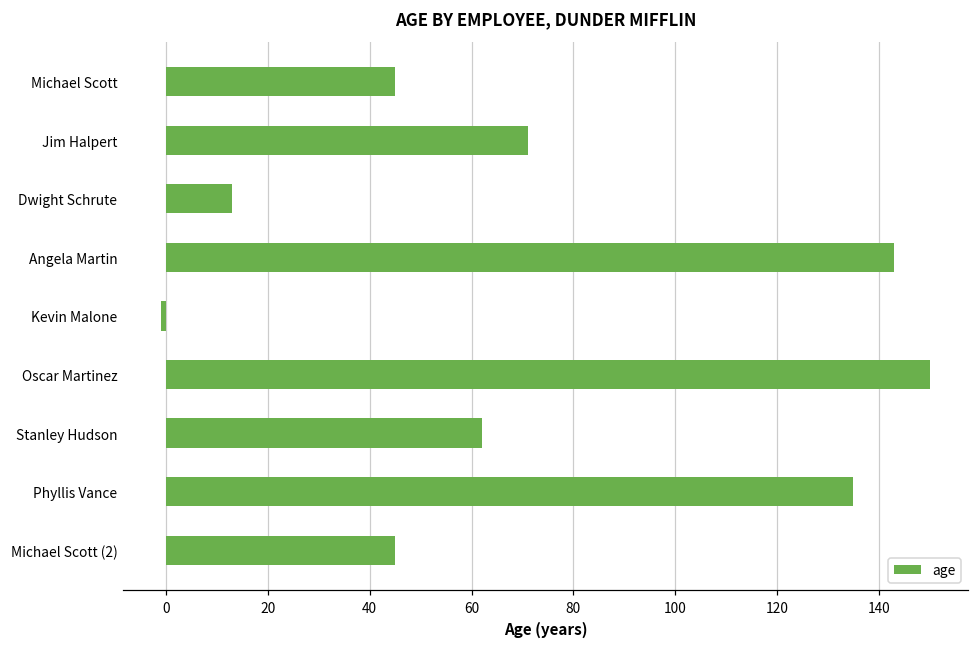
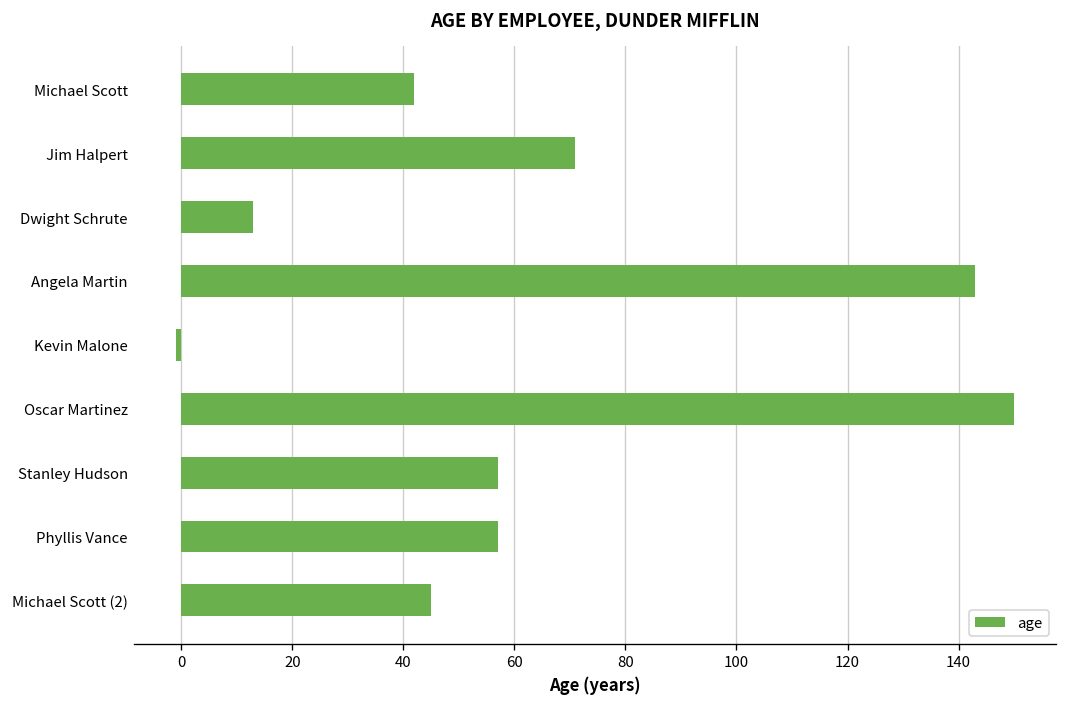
  {
-   "Michael Scott": 45,
+   "Michael Scott": 42,
    "Jim Halpert": 71,
    "Dwight Schrute": 13,
    "Angela Martin": 143,
    "Kevin Malone": -1,
    "Oscar Martinez": 150,
-   "Stanley Hudson": 62,
-   "Phyllis Vance": 135,
+   "Stanley Hudson": 57,
+   "Phyllis Vance": 57,
    "Michael Scott (2)": 45
  }
